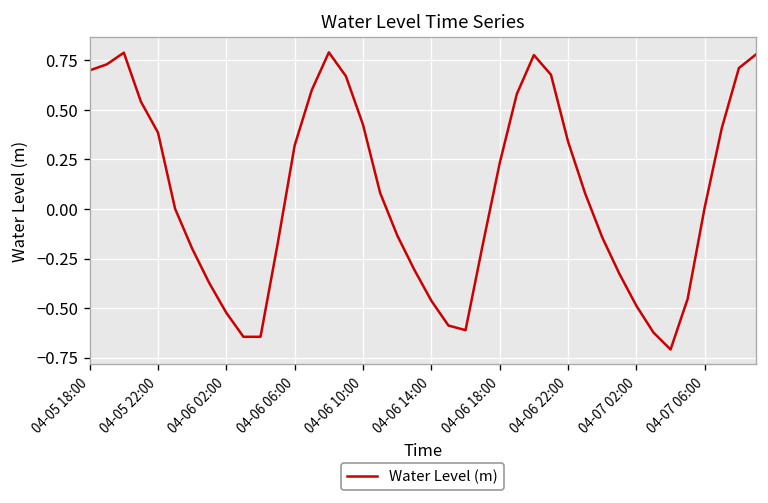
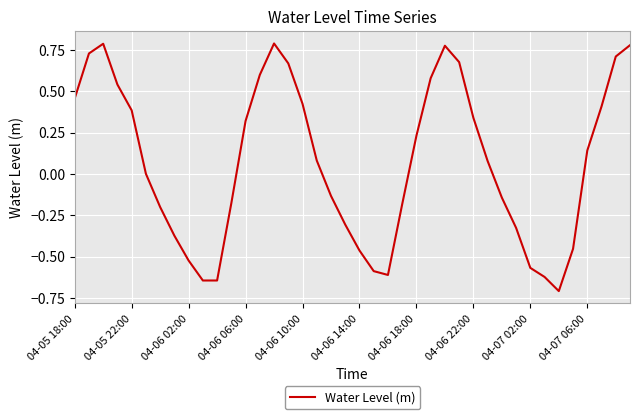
  {
-   "04-05 18:00": 0.70,
+   "04-05 18:00": 0.46,
    "04-05 22:00": 0.39,
    "04-06 02:00": -0.52,
    "04-06 06:00": 0.32,
    "04-06 10:00": 0.43,
    "04-06 14:00": -0.46,
    "04-06 18:00": 0.23,
    "04-06 22:00": 0.34,
-   "04-07 02:00": -0.49,
-   "04-07 06:00": 0.01
+   "04-07 02:00": -0.57,
+   "04-07 06:00": 0.14
  }
